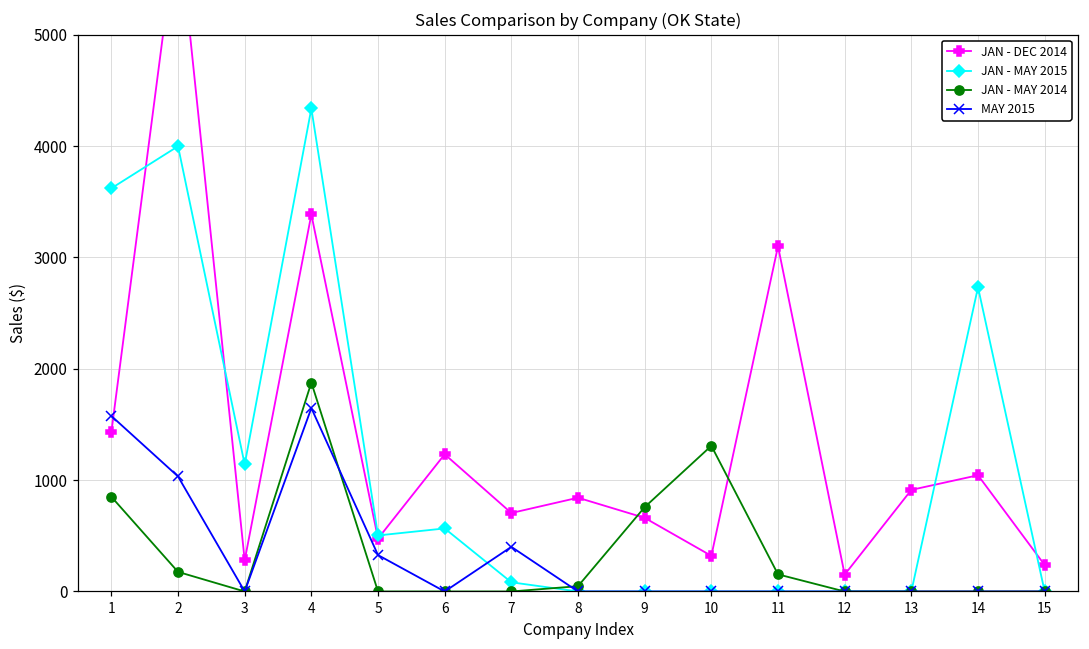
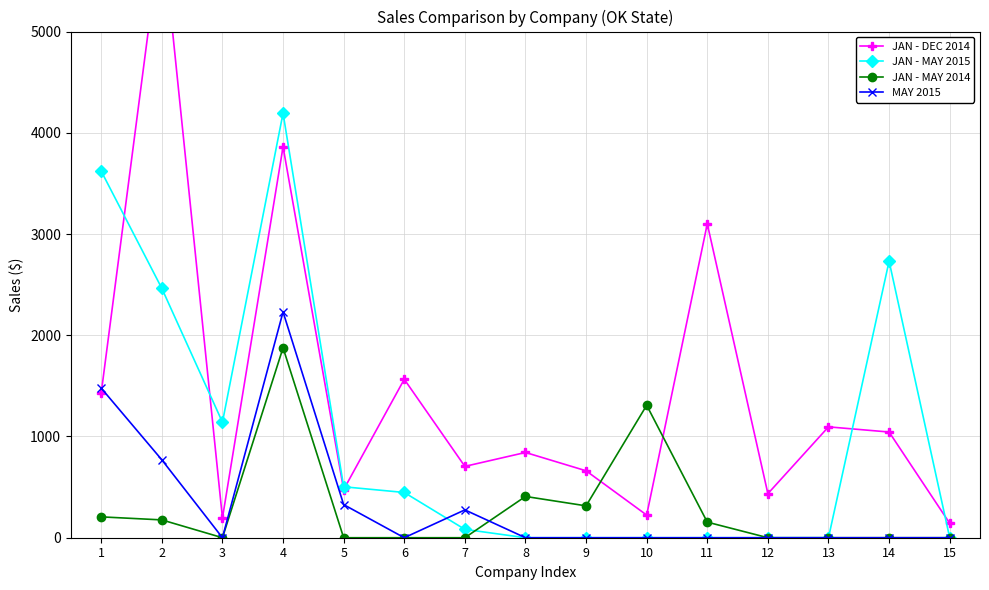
  {
    "JAN - DEC 2014": {
      "1": 1430,
-     "3": 280,
-     "4": 3390,
+     "3": 190,
+     "4": 3860,
      "5": 480,
-     "6": 1230,
+     "6": 1570,
      "7": 700,
      "8": 840,
      "9": 660,
-     "10": 320,
+     "10": 220,
      "11": 3100,
-     "12": 150,
-     "13": 910,
+     "12": 440,
+     "13": 1100,
      "14": 1040,
-     "15": 240
+     "15": 140
    },
    "JAN - MAY 2015": {
      "1": 3620,
-     "2": 4000,
+     "2": 2460,
      "3": 1140,
-     "4": 4340,
+     "4": 4190,
      "5": 500,
-     "6": 570,
+     "6": 450,
      "7": 80,
      "14": 2730
    },
    "JAN - MAY 2014": {
-     "1": 850,
+     "1": 210,
      "2": 180,
      "4": 1880,
      "5": 0,
      "7": 0,
-     "8": 50,
-     "9": 760,
+     "8": 410,
+     "9": 310,
      "10": 1310,
      "11": 150
    },
    "MAY 2015": {
-     "1": 1580,
-     "2": 1030,
-     "4": 1650,
+     "1": 1480,
+     "2": 770,
+     "4": 2230,
      "5": 330,
-     "7": 400
+     "7": 270
    }
  }
